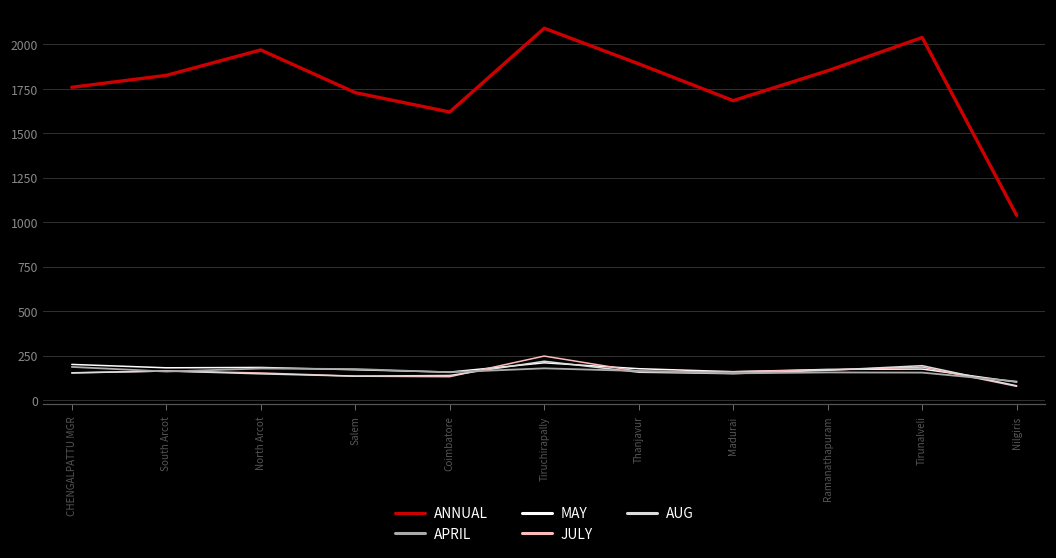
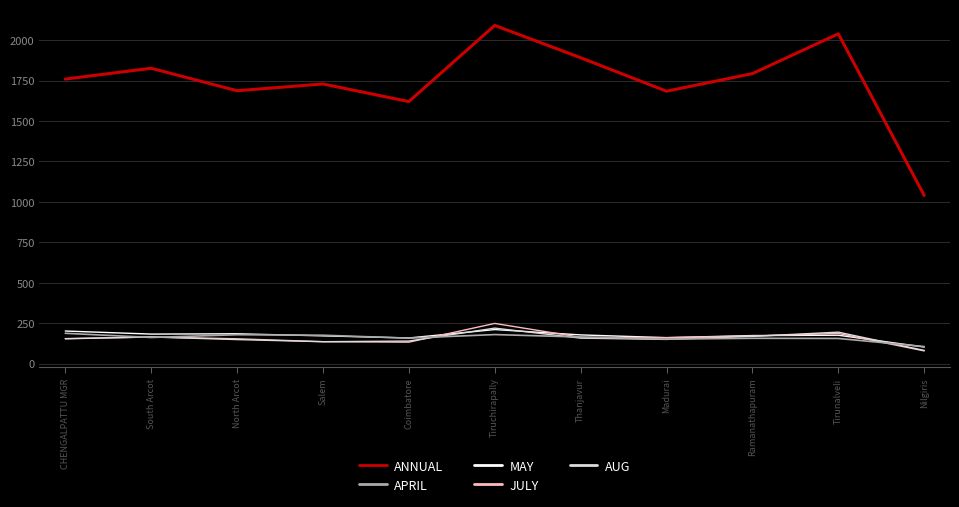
  {
    "ANNUAL": {
      "CHENGALPATTU MGR": 1760,
      "South Arcot": 1830,
-     "North Arcot": 1970,
+     "North Arcot": 1690,
      "Salem": 1730,
      "Coimbatore": 1620,
      "Tiruchirapally": 2090,
      "Thanjavur": 1890,
      "Madurai": 1680,
-     "Ramanathapuram": 1850,
+     "Ramanathapuram": 1790,
      "Tirunalveli": 2040,
      "Nilgiris": 1040
    },
    "APRIL": {
      "Tiruchirapally": 180,
      "Tirunalveli": 160
    }
  }
